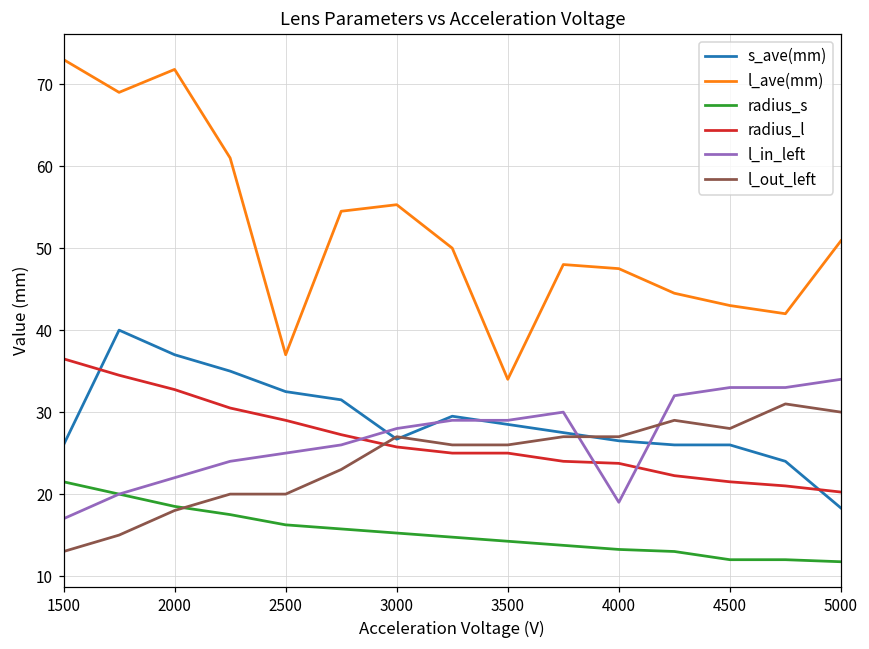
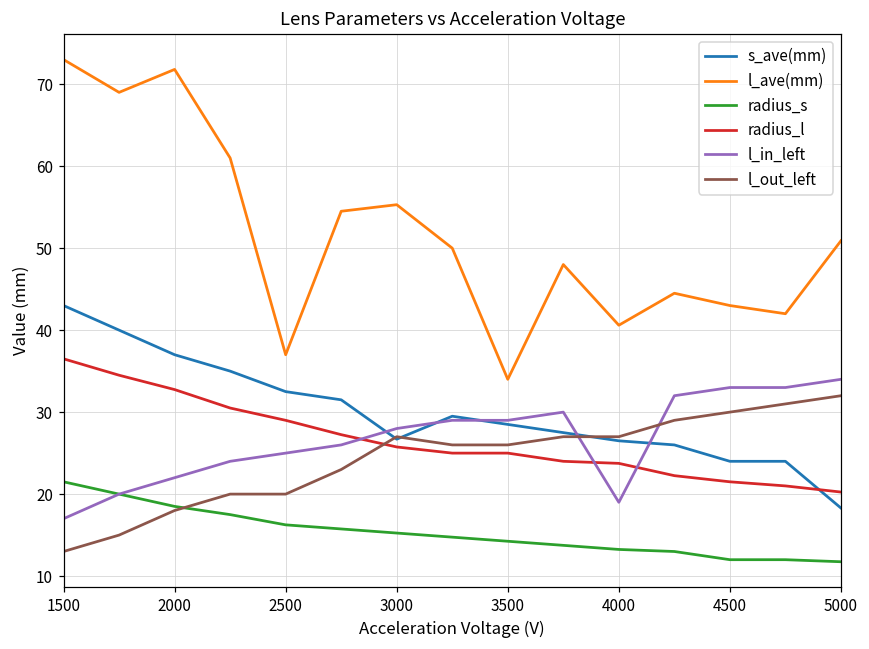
  {
    "s_ave(mm)": {
-     "1500": 26,
+     "1500": 43,
      "2000": 37,
      "2500": 33,
      "3500": 29,
      "4000": 27,
-     "4500": 26,
+     "4500": 24,
      "5000": 18
    },
    "l_ave(mm)": {
      "1500": 73,
      "2000": 72,
      "2500": 37,
      "3000": 55,
      "3500": 34,
-     "4000": 48,
+     "4000": 41,
      "4500": 43,
      "5000": 51
    },
    "radius_s": {
      "1500": 22,
      "2000": 19,
      "2500": 16,
      "3000": 15,
      "3500": 14,
      "4000": 13,
      "4500": 12,
      "5000": 12
    },
    "radius_l": {
      "1500": 37,
      "2000": 33,
      "2500": 29,
      "3000": 26,
      "3500": 25,
      "4000": 24,
      "4500": 22,
      "5000": 20
    },
    "l_in_left": {
      "1500": 17,
      "2000": 22,
      "2500": 25,
      "3000": 28,
      "3500": 29,
      "4000": 19,
      "4500": 33,
      "5000": 34
    },
    "l_out_left": {
      "1500": 13,
      "2000": 18,
      "2500": 20,
      "3500": 26,
      "4000": 27,
-     "4500": 28,
-     "5000": 30
+     "4500": 30,
+     "5000": 32
    }
  }
